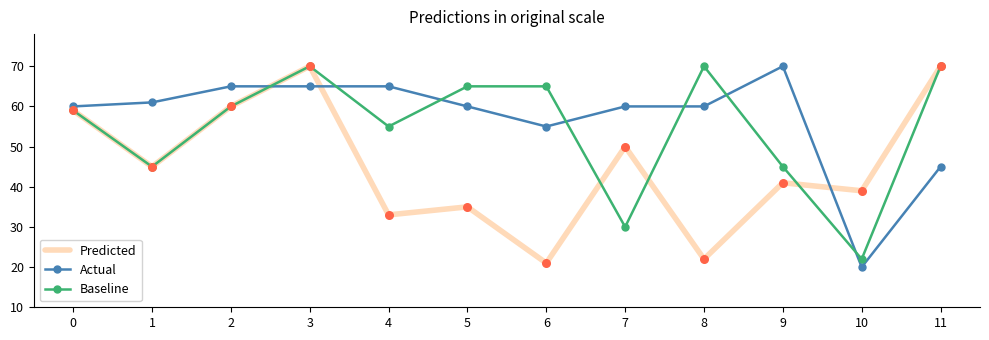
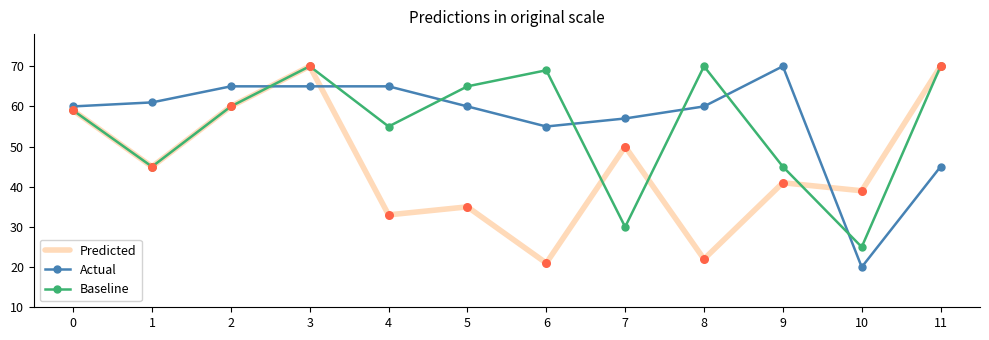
  {
    "Predicted": {
      "4": 33,
      "5": 35,
      "6": 21,
      "7": 50,
      "8": 22,
      "9": 41,
      "10": 39
    },
    "Actual": {
      "0": 60,
      "1": 61,
      "2": 65,
      "3": 65,
      "4": 65,
      "5": 60,
      "6": 55,
-     "7": 60,
+     "7": 57,
      "8": 60,
      "9": 70,
      "10": 20,
      "11": 45
    },
    "Baseline": {
      "4": 55,
      "5": 65,
-     "6": 65,
+     "6": 69,
      "7": 30,
      "8": 70,
      "9": 45,
-     "10": 22
+     "10": 25
    }
  }
